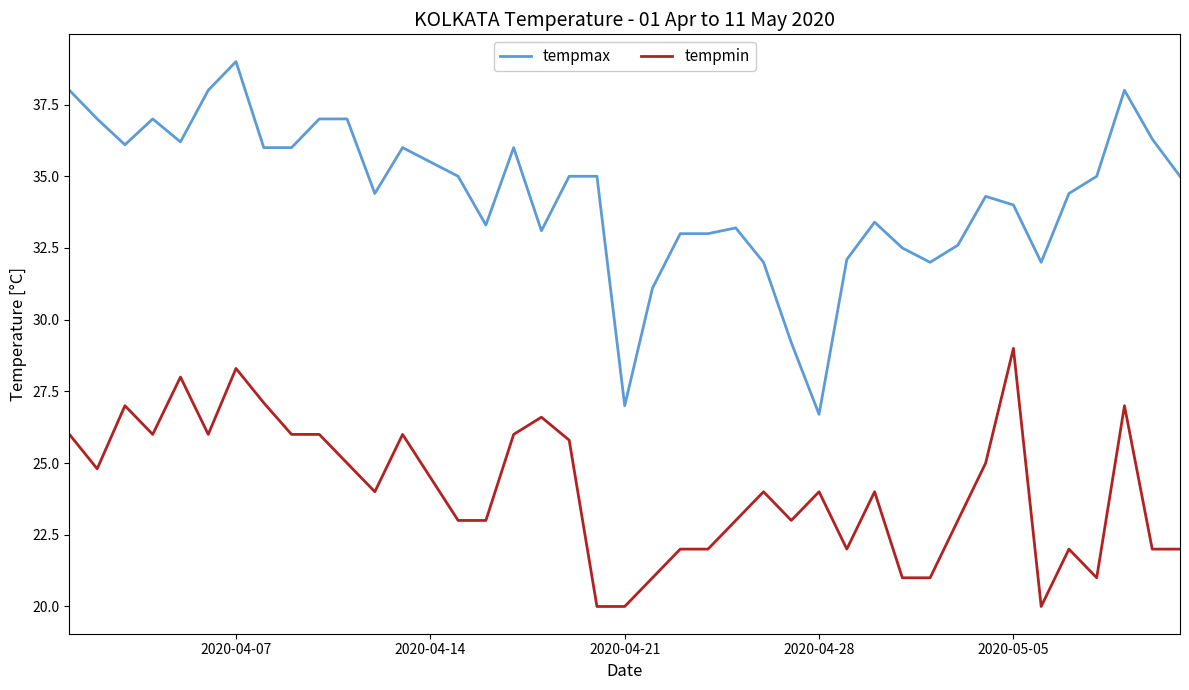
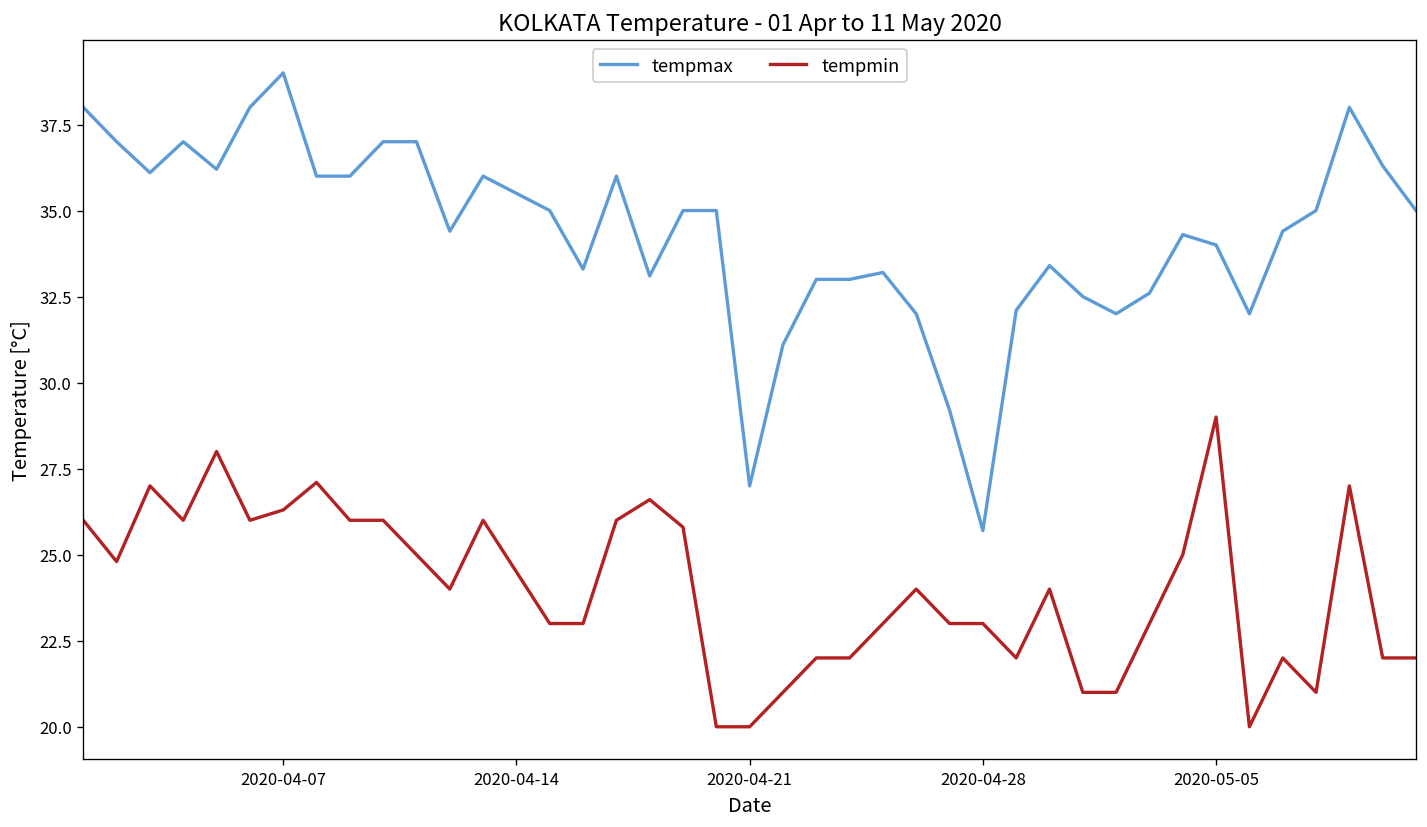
  {
    "tempmax": {
      "2020-04-07": 39.0,
      "2020-04-21": 27.0,
-     "2020-04-28": 26.7,
+     "2020-04-28": 25.7,
      "2020-05-05": 34.0
    },
    "tempmin": {
-     "2020-04-07": 28.3,
+     "2020-04-07": 26.3,
      "2020-04-21": 20.0,
-     "2020-04-28": 24,
+     "2020-04-28": 23,
      "2020-05-05": 29.0
    }
  }
